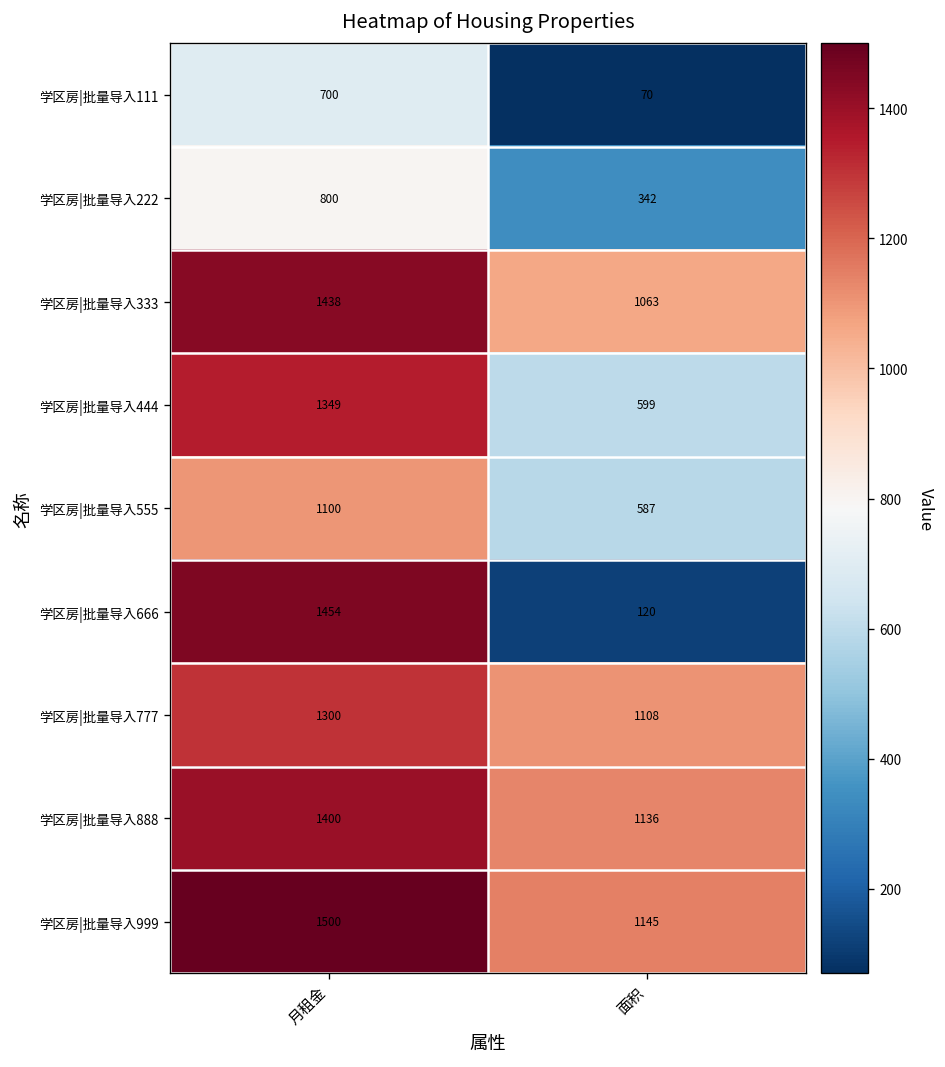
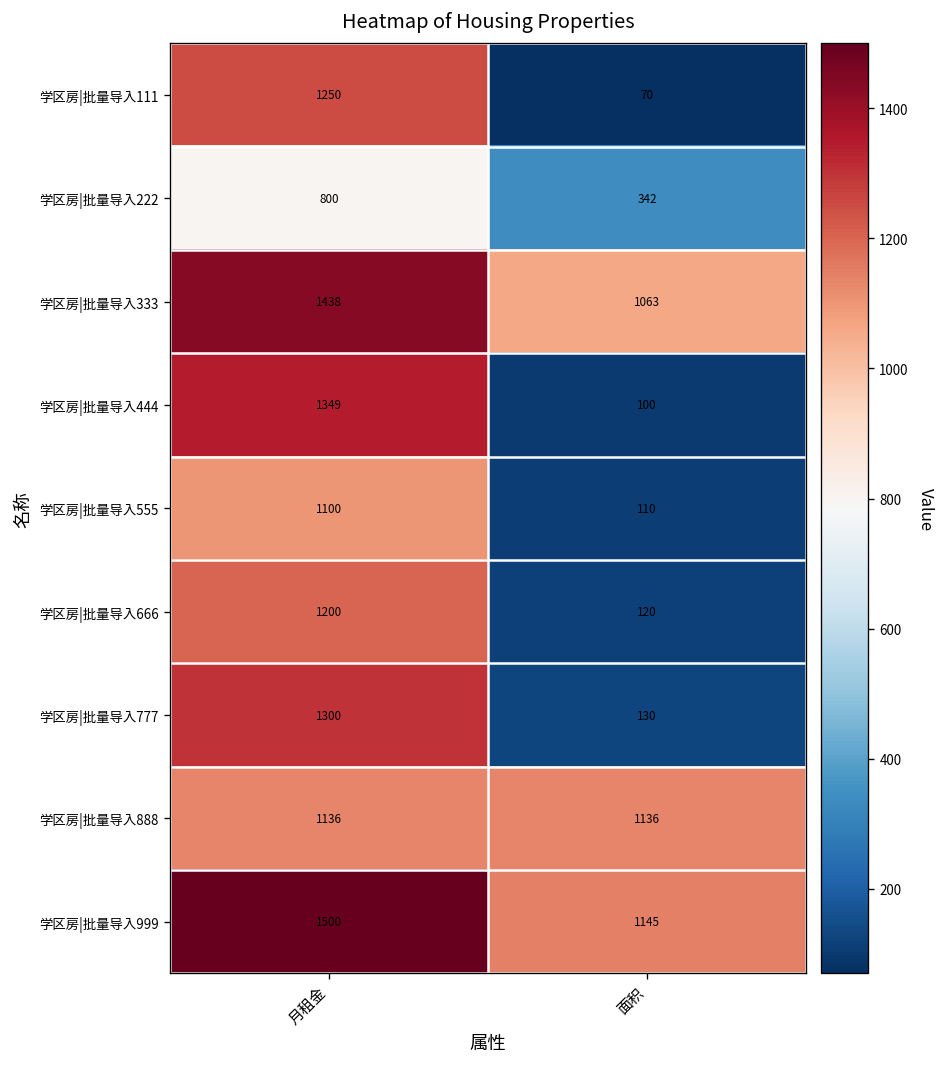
  {
    "学区房|批量导入111": {
-     "月租金": 700,
+     "月租金": 1250,
      "面积": 70
    },
    "学区房|批量导入222": {
      "月租金": 800,
      "面积": 342
    },
    "学区房|批量导入333": {
      "月租金": 1438,
      "面积": 1063
    },
    "学区房|批量导入444": {
      "月租金": 1349,
-     "面积": 599
+     "面积": 100
    },
    "学区房|批量导入555": {
      "月租金": 1100,
-     "面积": 587
+     "面积": 110
    },
    "学区房|批量导入666": {
-     "月租金": 1454,
+     "月租金": 1200,
      "面积": 120
    },
    "学区房|批量导入777": {
      "月租金": 1300,
-     "面积": 1108
+     "面积": 130
    },
    "学区房|批量导入888": {
-     "月租金": 1400,
+     "月租金": 1136,
      "面积": 1136
    },
    "学区房|批量导入999": {
      "月租金": 1500,
      "面积": 1145
    }
  }
